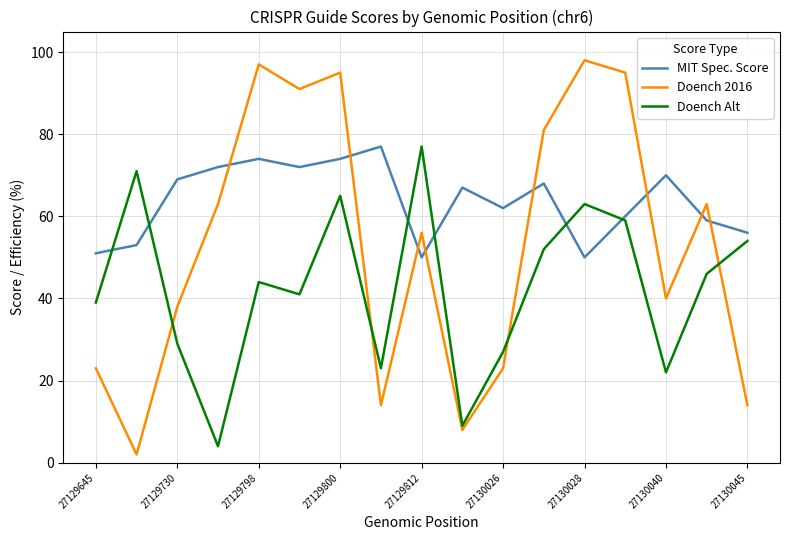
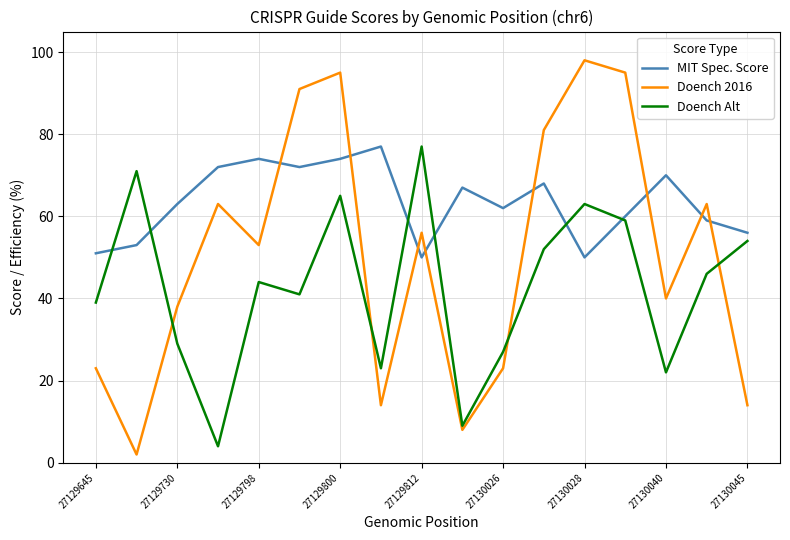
  {
    "MIT Spec. Score": {
      "27129645": 51,
-     "27129730": 69,
+     "27129730": 63,
      "27129798": 74,
      "27129800": 74,
      "27129812": 50,
      "27130026": 62,
      "27130028": 50,
      "27130040": 70,
      "27130045": 56
    },
    "Doench 2016": {
      "27129645": 23,
      "27129730": 38,
-     "27129798": 97,
+     "27129798": 53,
      "27129800": 95,
      "27129812": 56,
      "27130026": 23,
      "27130028": 98,
      "27130040": 40,
      "27130045": 14
    },
    "Doench Alt": {
      "27129645": 39,
      "27129730": 29,
      "27129798": 44,
      "27129800": 65,
      "27129812": 77,
      "27130026": 27,
      "27130028": 63,
      "27130040": 22,
      "27130045": 54
    }
  }
